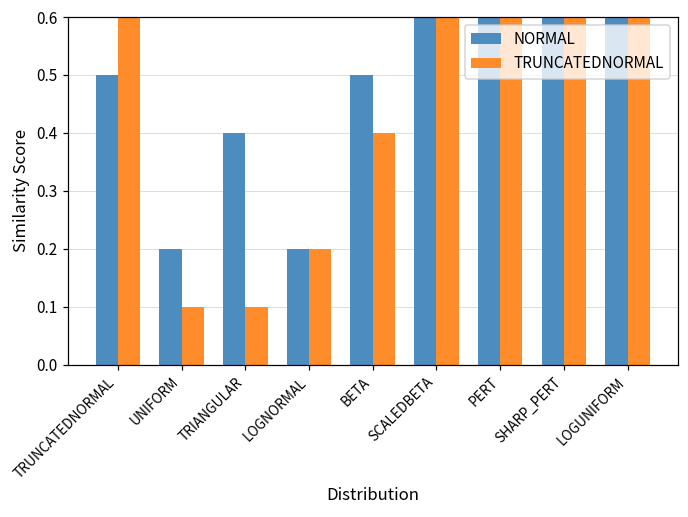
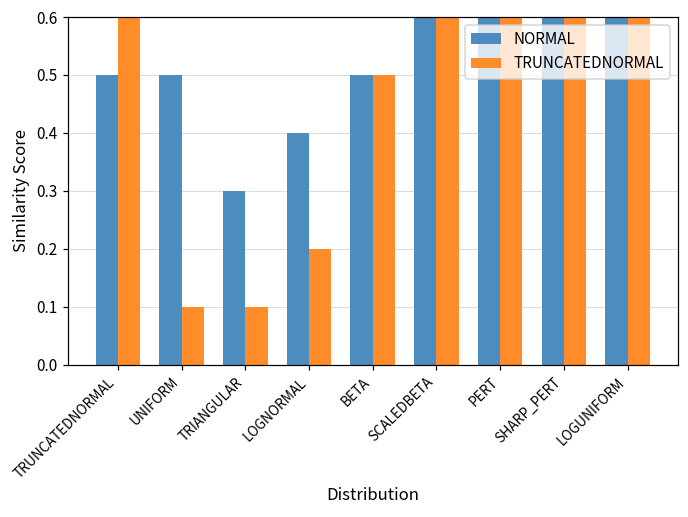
  {
    "NORMAL": {
      "TRUNCATEDNORMAL": 0.5,
-     "UNIFORM": 0.2,
-     "TRIANGULAR": 0.4,
-     "LOGNORMAL": 0.2,
+     "UNIFORM": 0.5,
+     "TRIANGULAR": 0.3,
+     "LOGNORMAL": 0.4,
      "BETA": 0.5,
      "SCALEDBETA": 0.6
    },
    "TRUNCATEDNORMAL": {
      "UNIFORM": 0.1,
      "TRIANGULAR": 0.1,
      "LOGNORMAL": 0.2,
-     "BETA": 0.4,
+     "BETA": 0.5,
      "SCALEDBETA": 0.6
    }
  }
